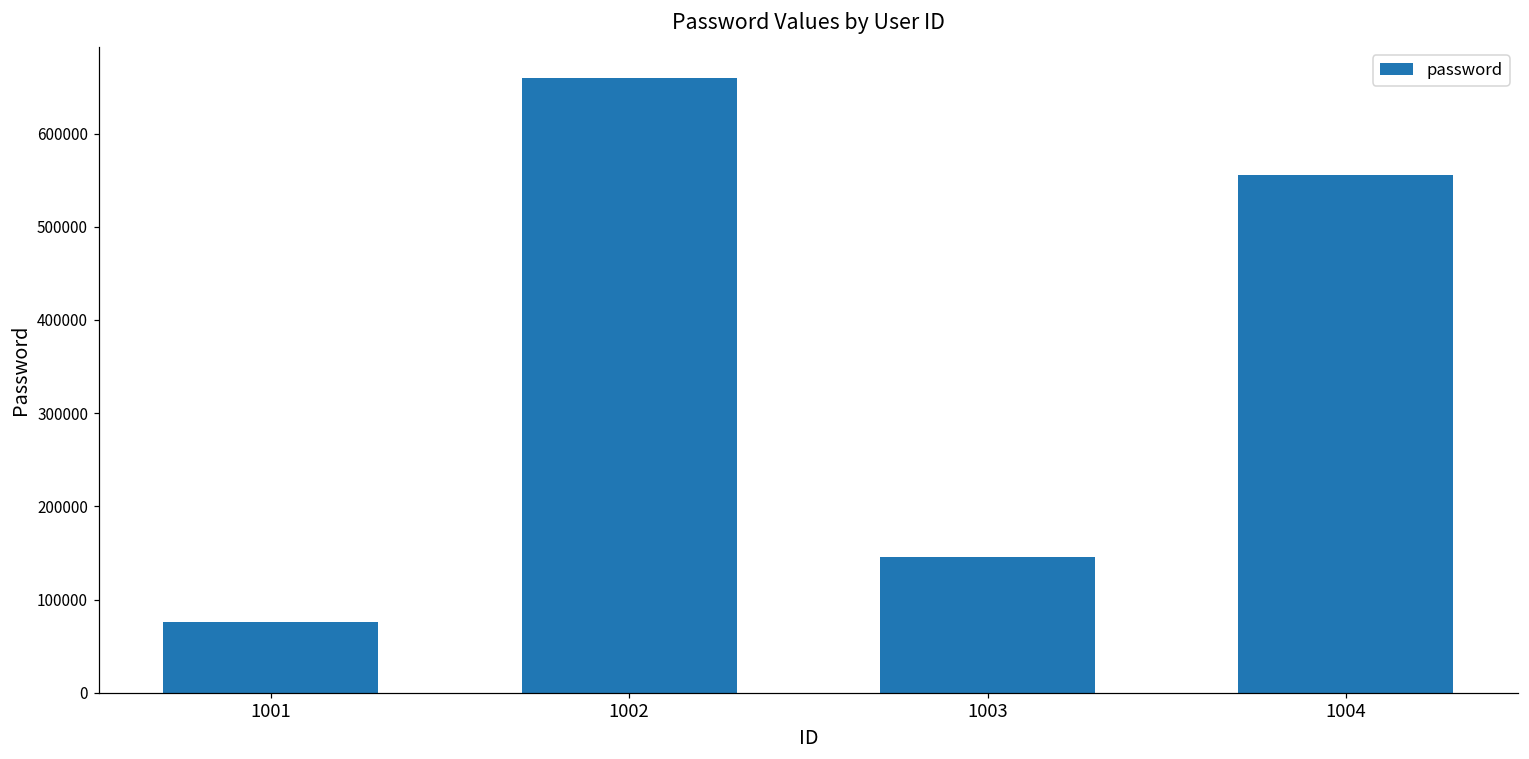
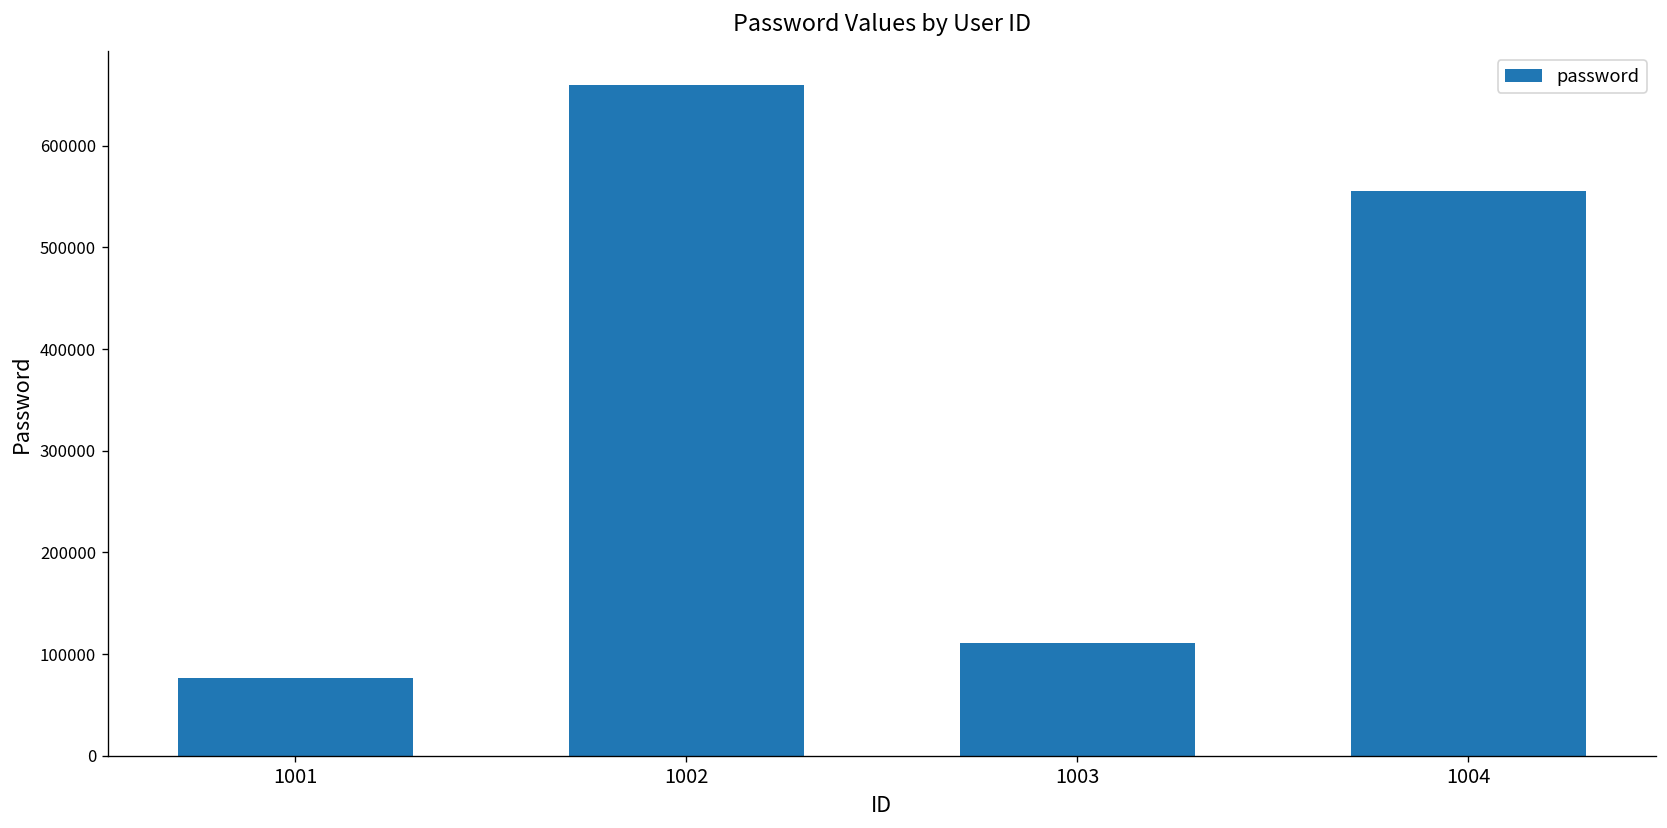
  {
    "1001": 80000,
    "1002": 660000,
-   "1003": 150000,
+   "1003": 110000,
    "1004": 560000
  }
